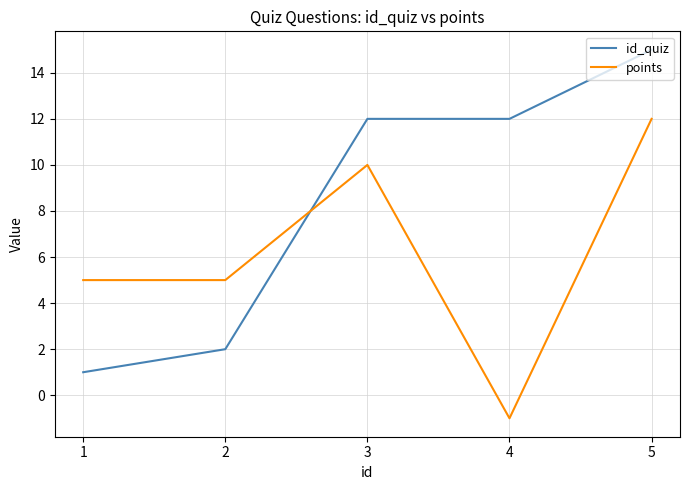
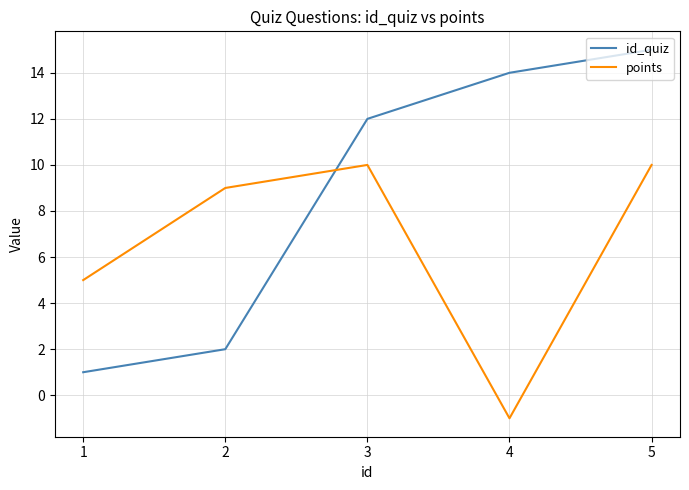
  {
    "id_quiz": {
      "1": 1,
      "2": 2,
      "3": 12,
-     "4": 12
+     "4": 14
    },
    "points": {
      "1": 5,
-     "2": 5,
+     "2": 9,
      "3": 10,
      "4": -1,
-     "5": 12
+     "5": 10
    }
  }
